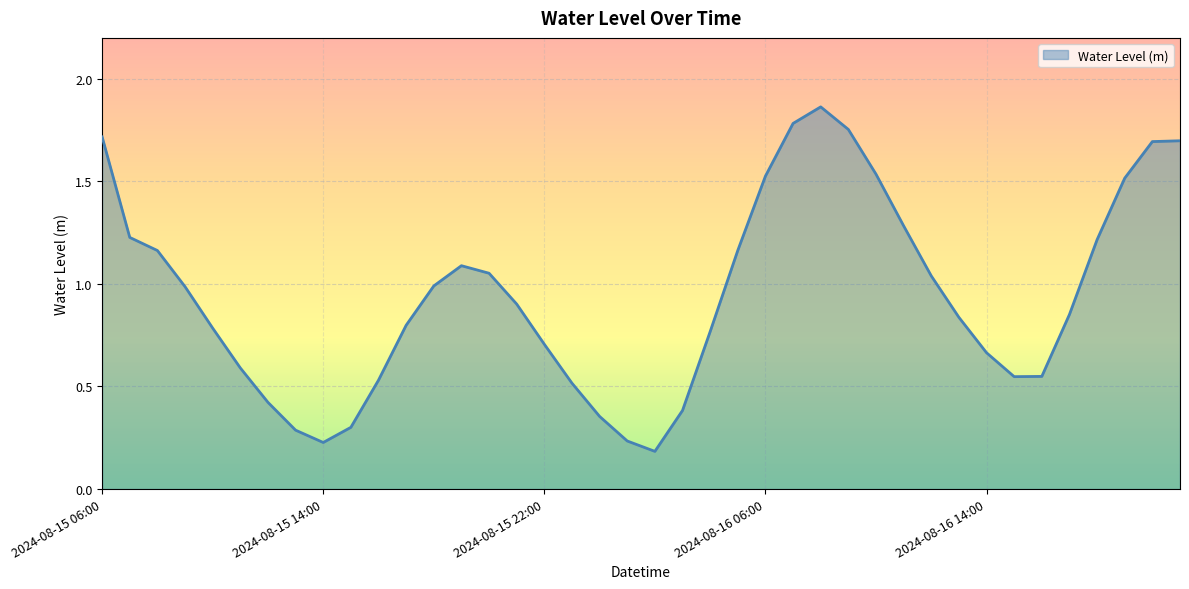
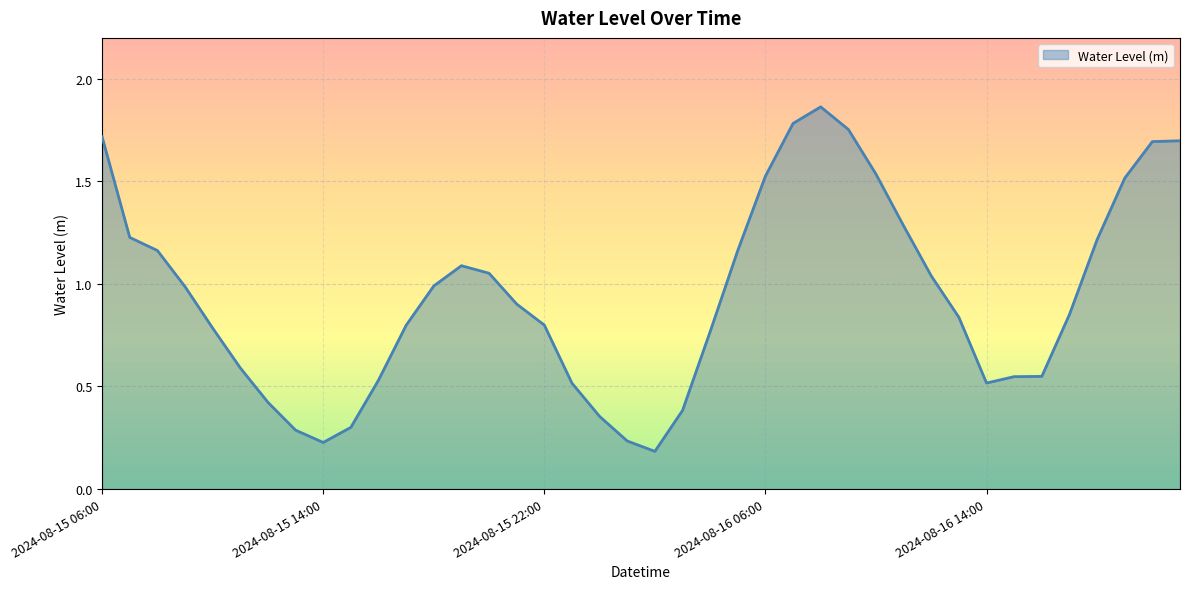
  {
    "2024-08-15 06:00": 1.72,
    "2024-08-15 14:00": 0.23,
-   "2024-08-15 22:00": 0.71,
+   "2024-08-15 22:00": 0.80,
    "2024-08-16 06:00": 1.53,
-   "2024-08-16 14:00": 0.66
+   "2024-08-16 14:00": 0.52
  }
